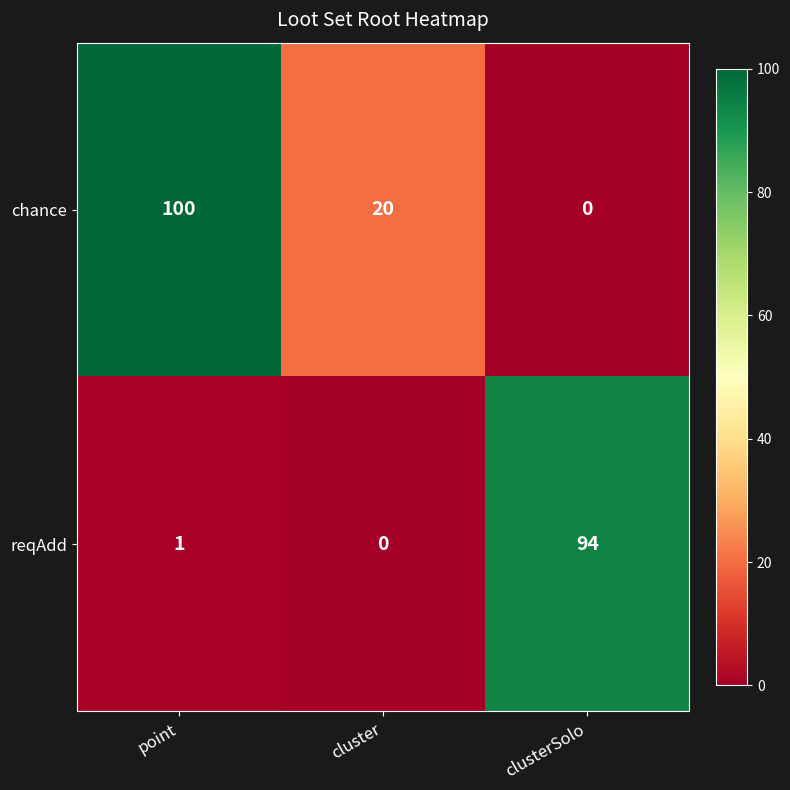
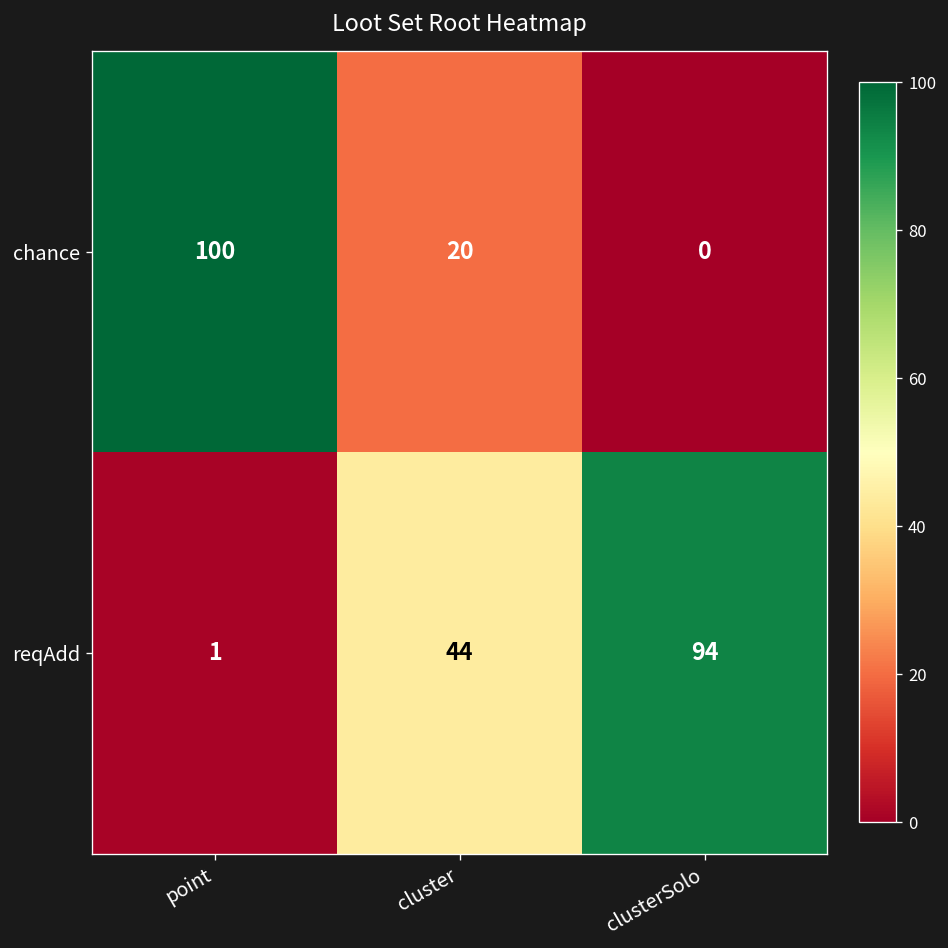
  {
    "chance": {
      "point": 100,
      "cluster": 20,
      "clusterSolo": 0
    },
    "reqAdd": {
      "point": 1,
-     "cluster": 0,
+     "cluster": 44,
      "clusterSolo": 94
    }
  }
